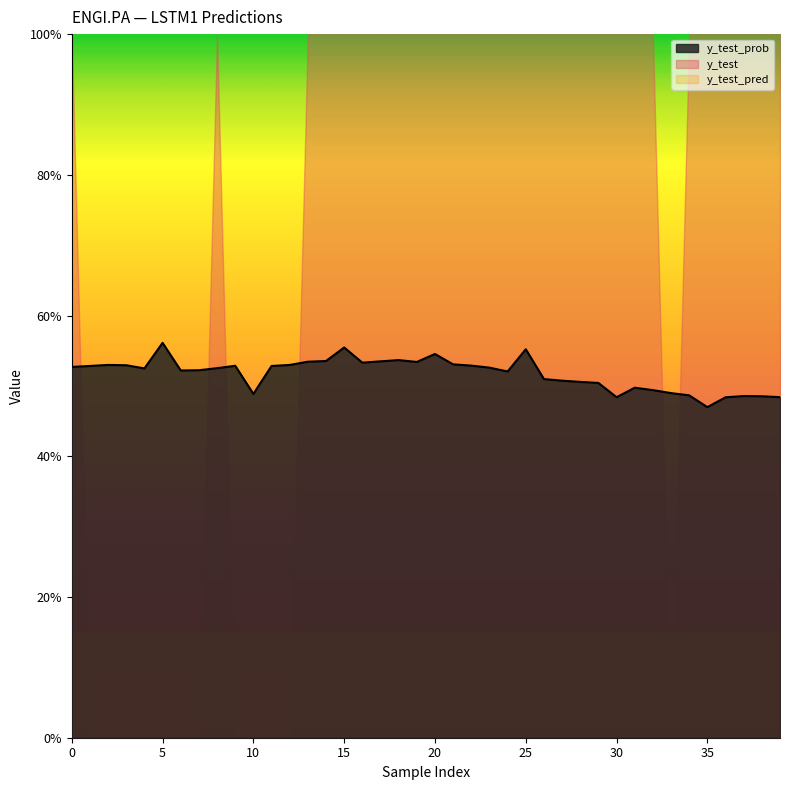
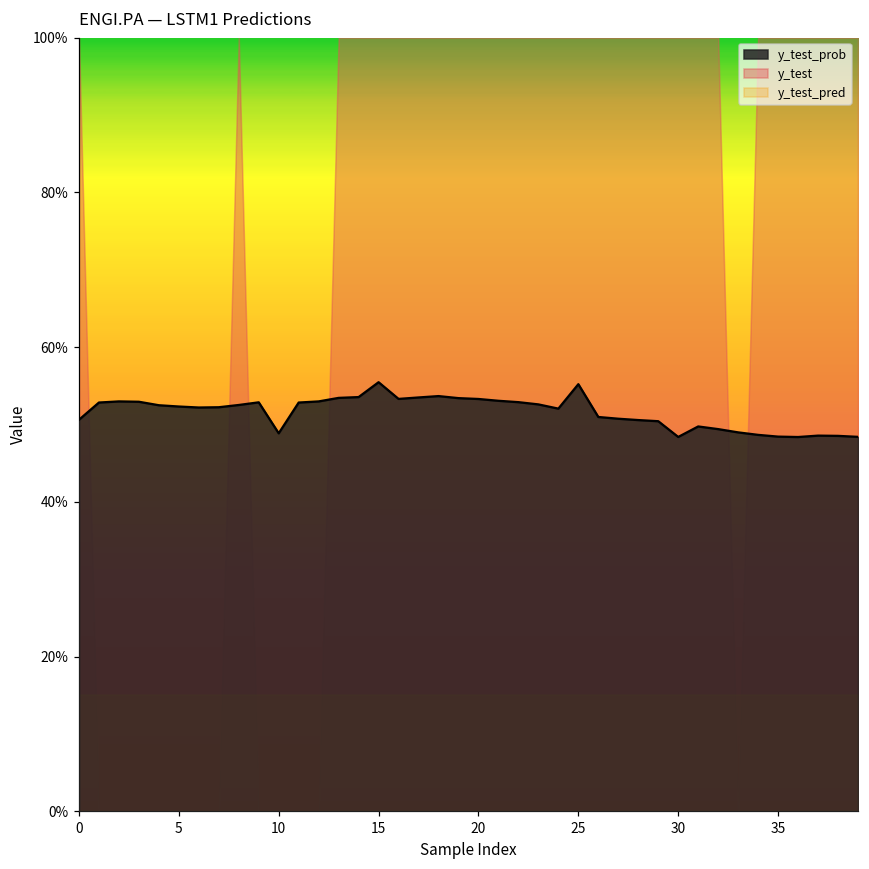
  {
    "y_test_prob": {
-     "0": "53%",
-     "5": "56%",
+     "0": "51%",
+     "5": "52%",
      "10": "49%",
      "15": "55%",
-     "20": "55%",
+     "20": "53%",
      "25": "55%",
      "30": "48%",
-     "35": "47%"
+     "35": "48%"
    },
    "y_test": {
      "0": "100%",
      "5": "0%",
      "10": "0%",
      "15": "100%",
      "20": "100%",
      "25": "100%",
      "30": "100%",
      "35": "100%"
    },
    "y_test_pred": {
      "0": "15%",
      "5": "15%",
      "10": "15%",
      "15": "15%",
      "20": "15%",
      "25": "15%",
      "30": "15%",
      "35": "15%"
    }
  }
